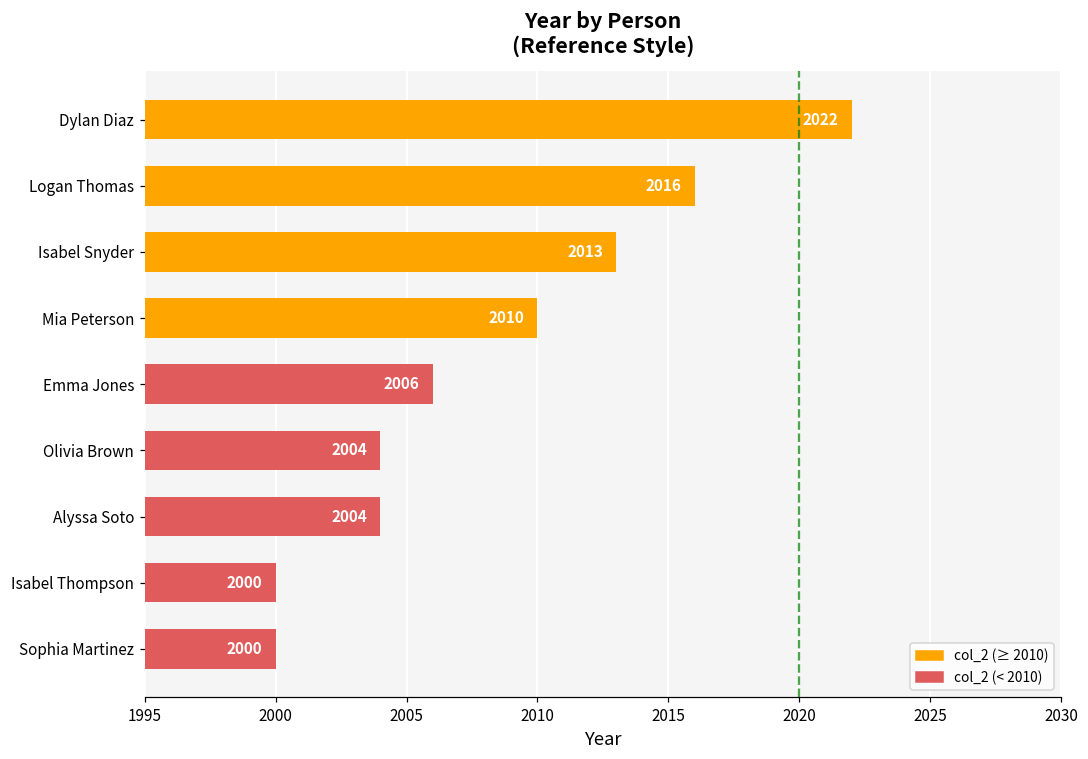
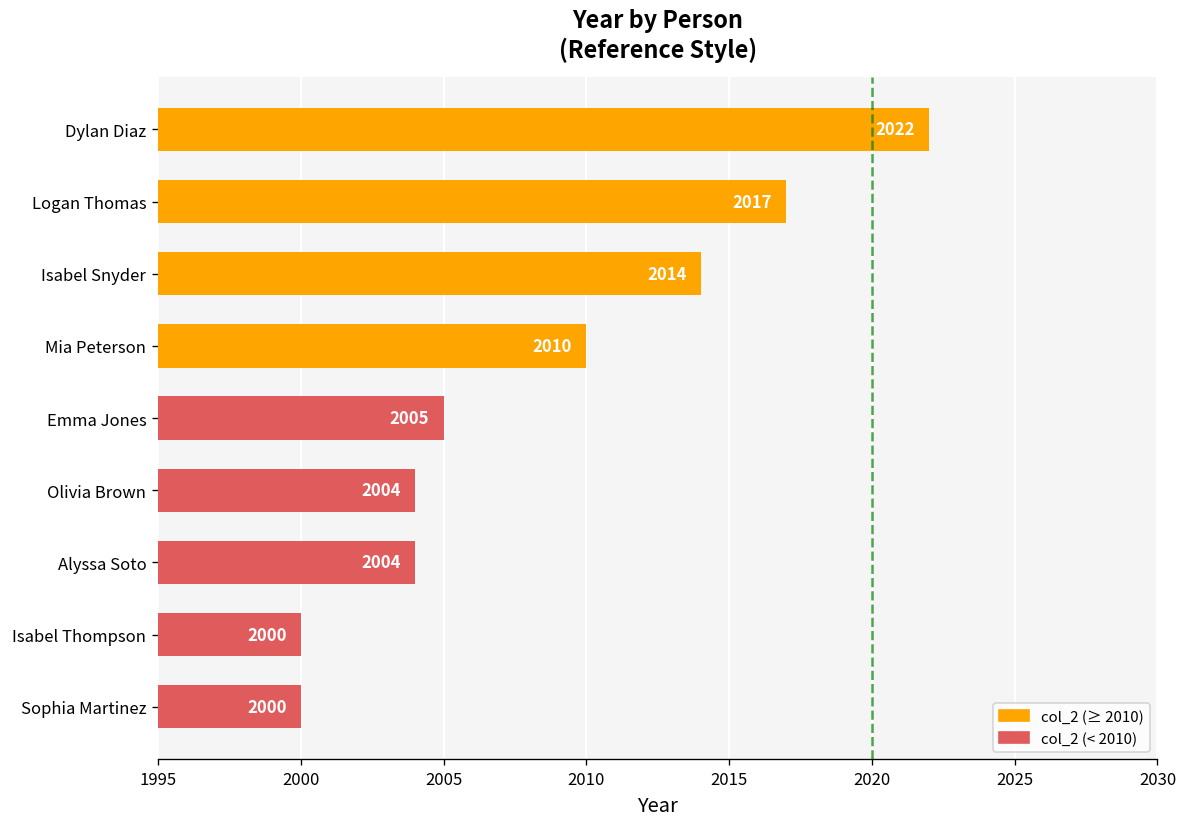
  {
    "Dylan Diaz": 2022,
-   "Logan Thomas": 2016,
-   "Isabel Snyder": 2013,
+   "Logan Thomas": 2017,
+   "Isabel Snyder": 2014,
    "Mia Peterson": 2010,
-   "Emma Jones": 2006,
+   "Emma Jones": 2005,
    "Olivia Brown": 2004,
    "Alyssa Soto": 2004,
    "Isabel Thompson": 2000,
    "Sophia Martinez": 2000
  }
